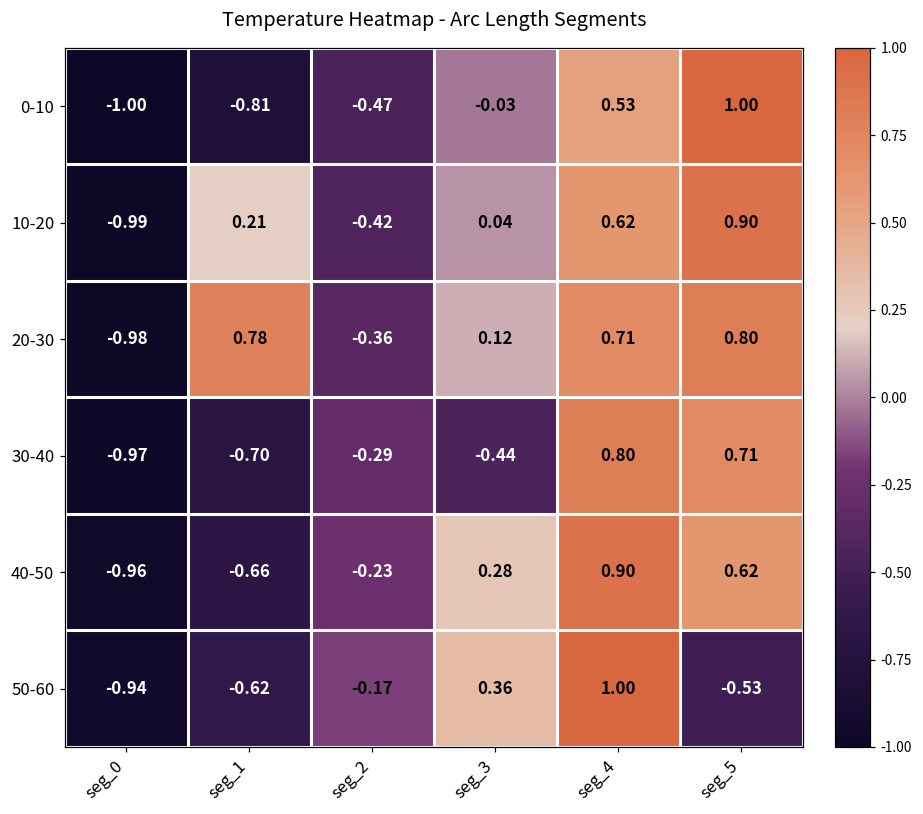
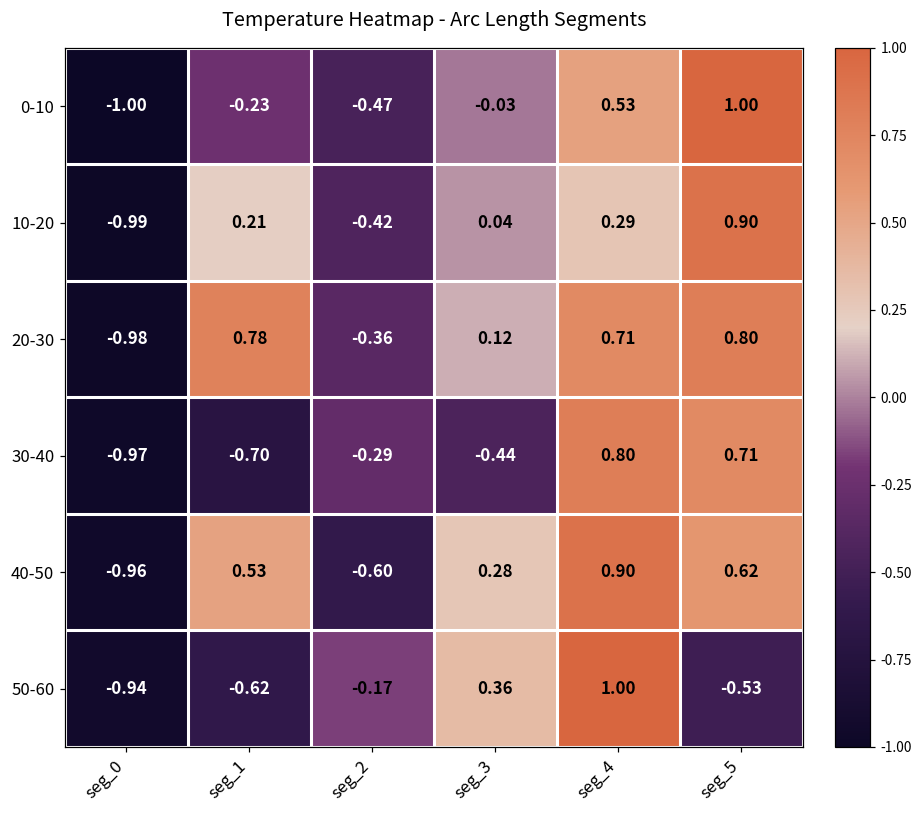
  {
    "0-10": {
      "seg_0": -1.00,
-     "seg_1": -0.81,
+     "seg_1": -0.23,
      "seg_2": -0.47,
      "seg_3": -0.03,
      "seg_4": 0.53,
      "seg_5": 1.00
    },
    "10-20": {
      "seg_0": -0.99,
      "seg_1": 0.21,
      "seg_2": -0.42,
      "seg_3": 0.04,
-     "seg_4": 0.62,
+     "seg_4": 0.29,
      "seg_5": 0.90
    },
    "20-30": {
      "seg_0": -0.98,
      "seg_1": 0.78,
      "seg_2": -0.36,
      "seg_3": 0.12,
      "seg_4": 0.71,
      "seg_5": 0.80
    },
    "30-40": {
      "seg_0": -0.97,
      "seg_1": -0.70,
      "seg_2": -0.29,
      "seg_3": -0.44,
      "seg_4": 0.80,
      "seg_5": 0.71
    },
    "40-50": {
      "seg_0": -0.96,
-     "seg_1": -0.66,
-     "seg_2": -0.23,
+     "seg_1": 0.53,
+     "seg_2": -0.60,
      "seg_3": 0.28,
      "seg_4": 0.90,
      "seg_5": 0.62
    },
    "50-60": {
      "seg_0": -0.94,
      "seg_1": -0.62,
      "seg_2": -0.17,
      "seg_3": 0.36,
      "seg_4": 1.00,
      "seg_5": -0.53
    }
  }
